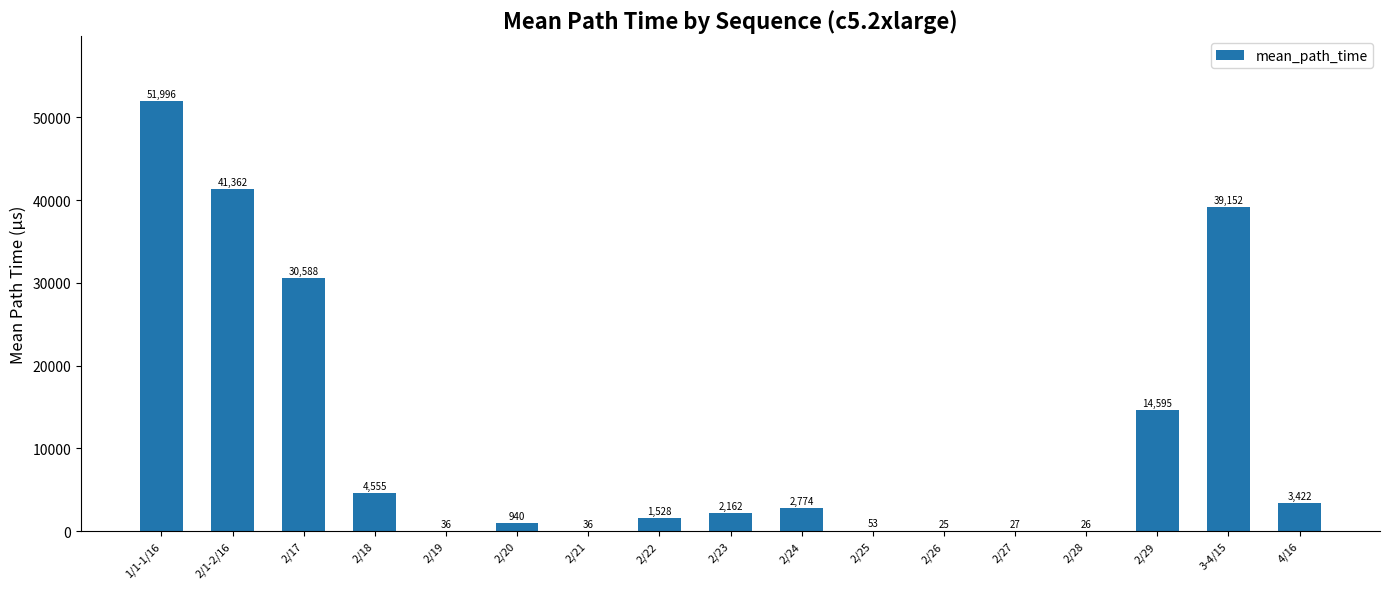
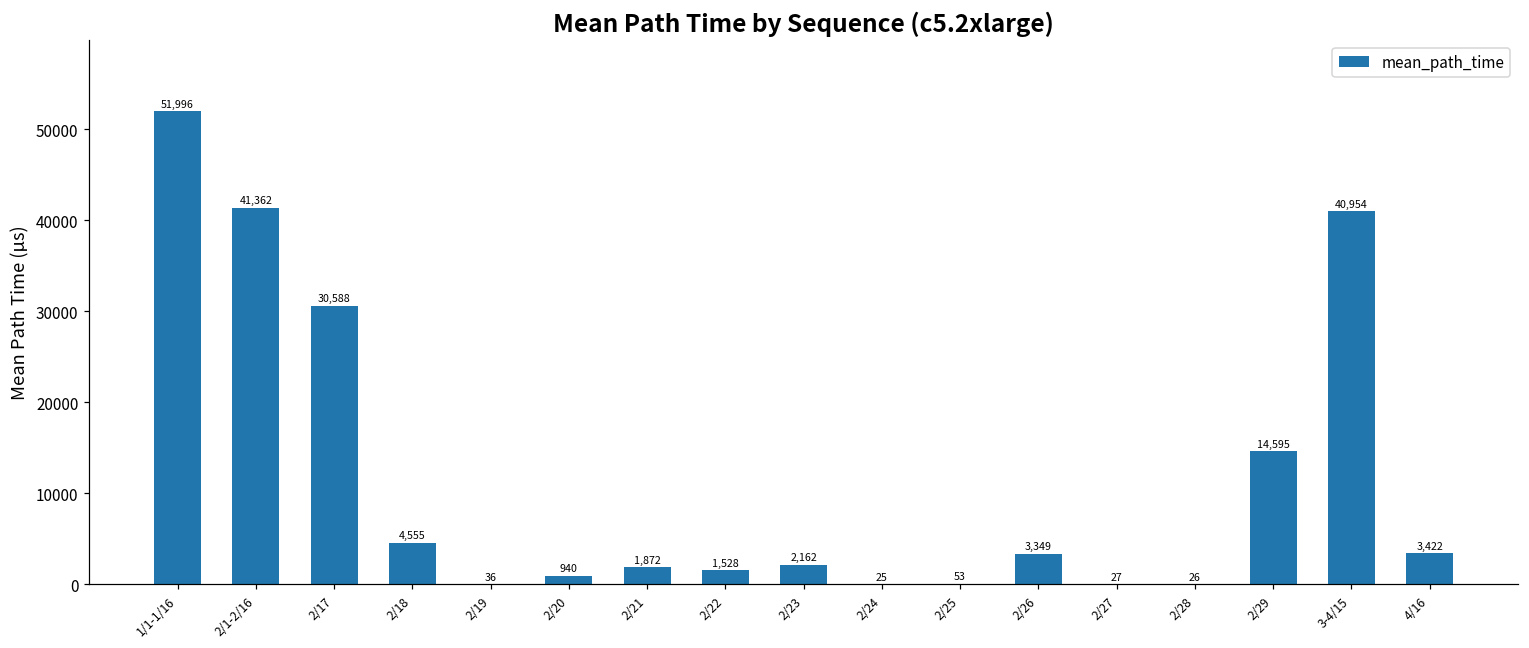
  {
    "1/1-1/16": "51,996",
    "2/1-2/16": "41,362",
    "2/17": "30,588",
    "2/18": "4,555",
    "2/19": "36",
    "2/20": "940",
-   "2/21": "36",
+   "2/21": "1,872",
    "2/22": "1,528",
    "2/23": "2,162",
-   "2/24": "2,774",
+   "2/24": "25",
    "2/25": "53",
-   "2/26": "25",
+   "2/26": "3,349",
    "2/27": "27",
    "2/28": "26",
    "2/29": "14,595",
-   "3-4/15": "39,152",
+   "3-4/15": "40,954",
    "4/16": "3,422"
  }
